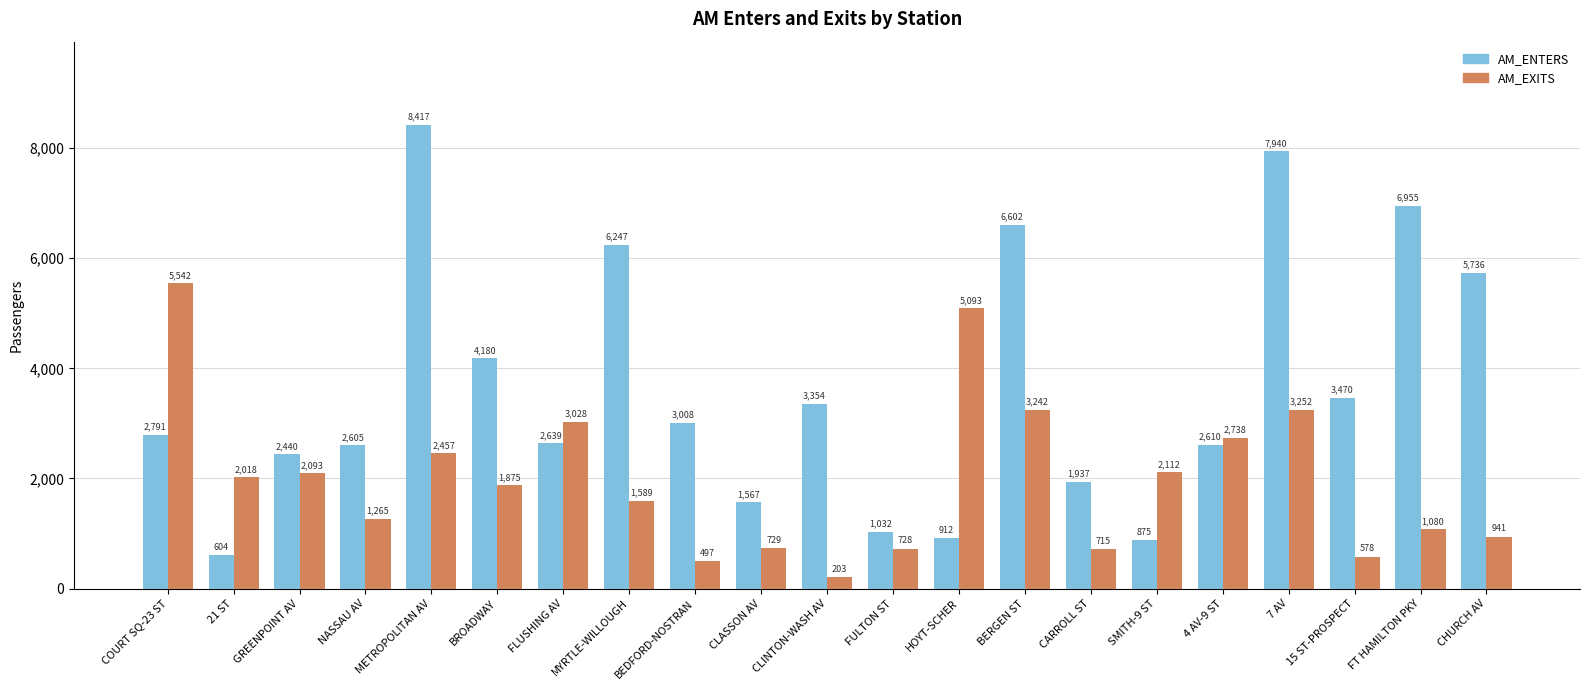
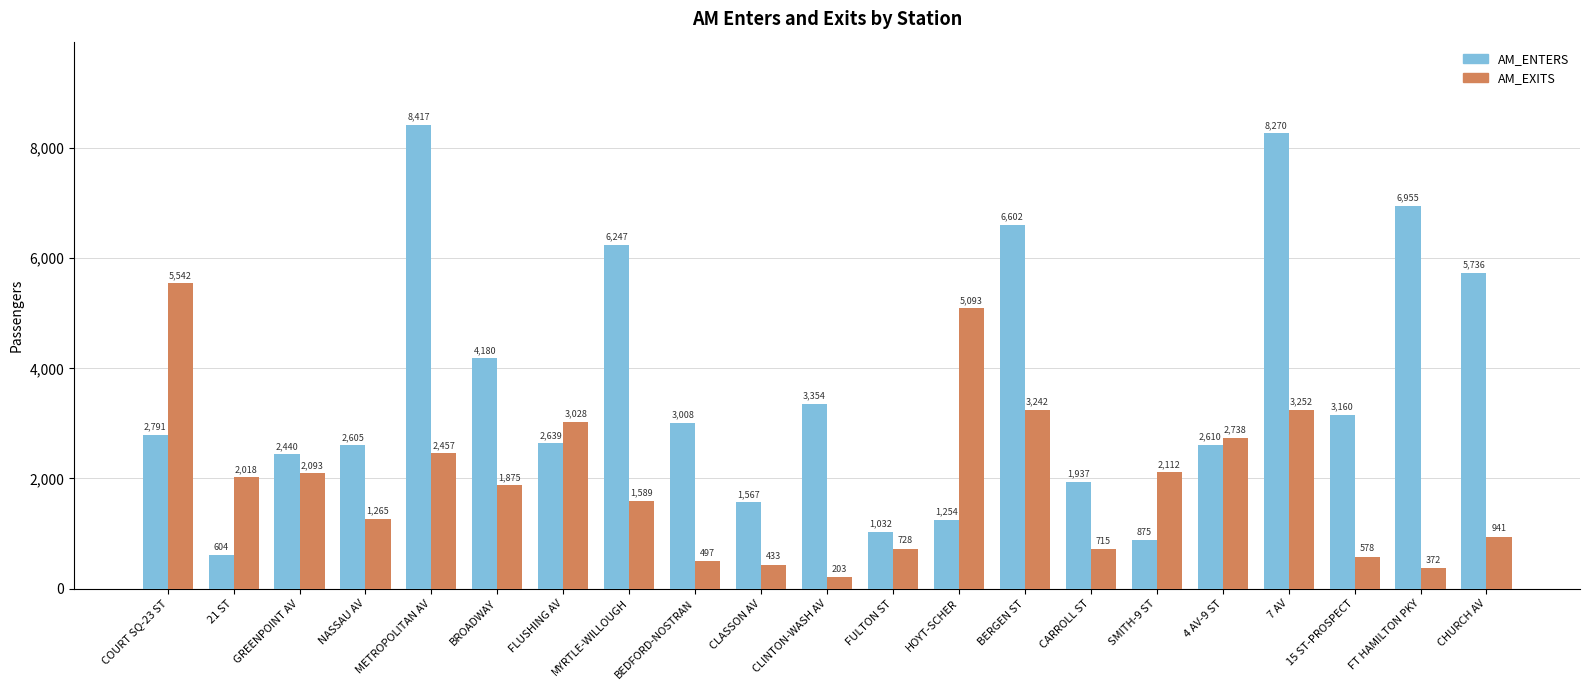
  {
    "AM_ENTERS": {
      "COURT SQ-23 ST": "2,791",
      "21 ST": "604",
      "GREENPOINT AV": "2,440",
      "NASSAU AV": "2,605",
      "METROPOLITAN AV": "8,417",
      "BROADWAY": "4,180",
      "FLUSHING AV": "2,639",
      "MYRTLE-WILLOUGH": "6,247",
      "BEDFORD-NOSTRAN": "3,008",
      "CLASSON AV": "1,567",
      "CLINTON-WASH AV": "3,354",
      "FULTON ST": "1,032",
-     "HOYT-SCHER": "912",
+     "HOYT-SCHER": "1,254",
      "BERGEN ST": "6,602",
      "CARROLL ST": "1,937",
      "SMITH-9 ST": "875",
      "4 AV-9 ST": "2,610",
-     "7 AV": "7,940",
-     "15 ST-PROSPECT": "3,470",
+     "7 AV": "8,270",
+     "15 ST-PROSPECT": "3,160",
      "FT HAMILTON PKY": "6,955",
      "CHURCH AV": "5,736"
    },
    "AM_EXITS": {
      "COURT SQ-23 ST": "5,542",
      "21 ST": "2,018",
      "GREENPOINT AV": "2,093",
      "NASSAU AV": "1,265",
      "METROPOLITAN AV": "2,457",
      "BROADWAY": "1,875",
      "FLUSHING AV": "3,028",
      "MYRTLE-WILLOUGH": "1,589",
      "BEDFORD-NOSTRAN": "497",
-     "CLASSON AV": "729",
+     "CLASSON AV": "433",
      "CLINTON-WASH AV": "203",
      "FULTON ST": "728",
      "HOYT-SCHER": "5,093",
      "BERGEN ST": "3,242",
      "CARROLL ST": "715",
      "SMITH-9 ST": "2,112",
      "4 AV-9 ST": "2,738",
      "7 AV": "3,252",
      "15 ST-PROSPECT": "578",
-     "FT HAMILTON PKY": "1,080",
+     "FT HAMILTON PKY": "372",
      "CHURCH AV": "941"
    }
  }
